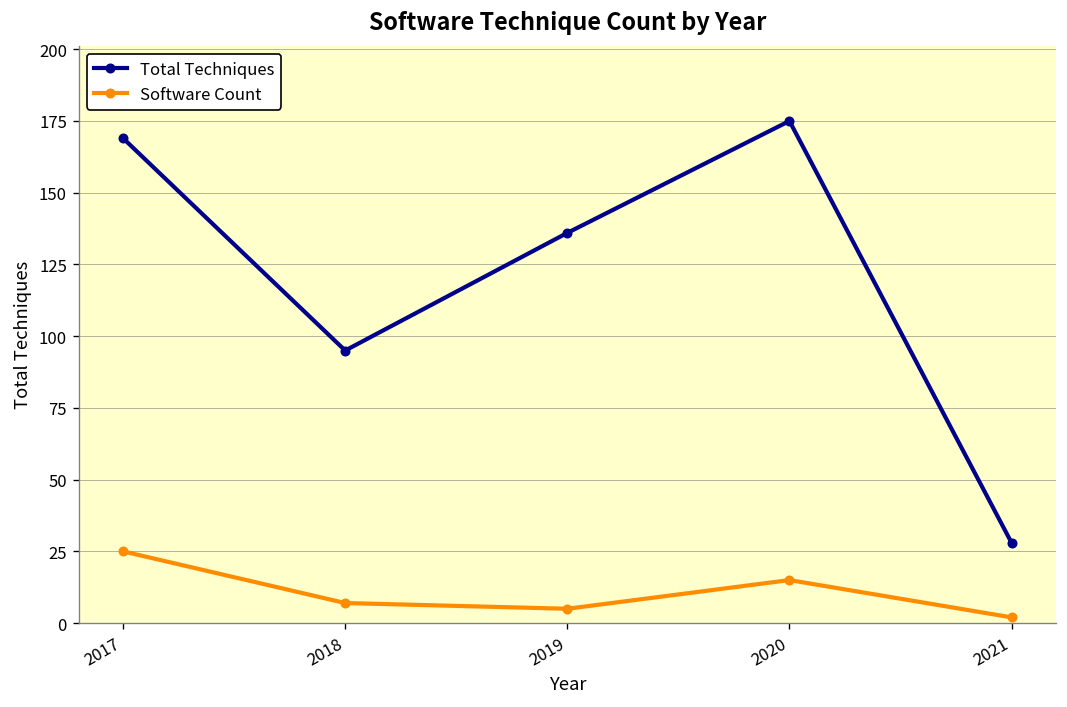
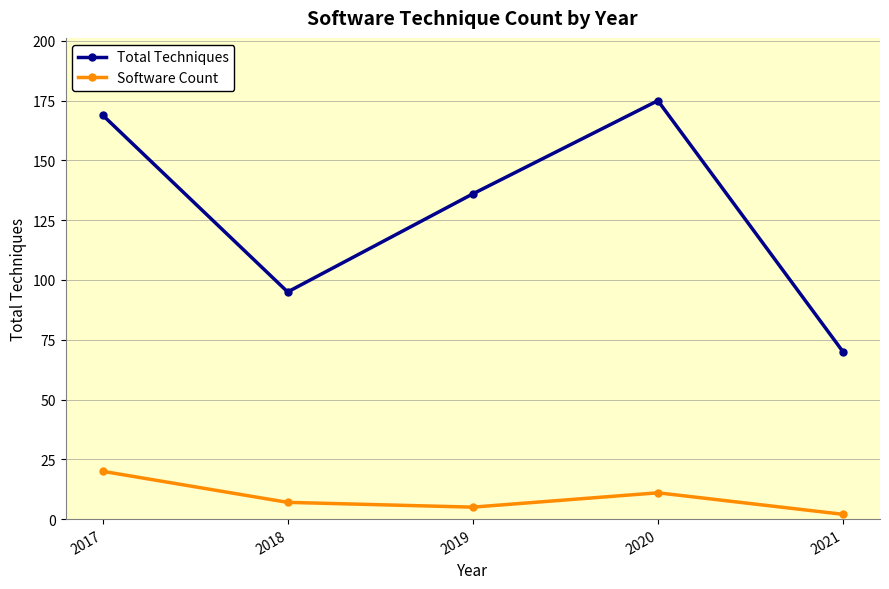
  {
    "Total Techniques": {
      "2017": 169,
      "2018": 95,
      "2019": 136,
      "2020": 175,
-     "2021": 28
+     "2021": 70
    },
    "Software Count": {
-     "2017": 25,
+     "2017": 20,
      "2018": 7,
      "2019": 5,
-     "2020": 15,
+     "2020": 11,
      "2021": 2
    }
  }
